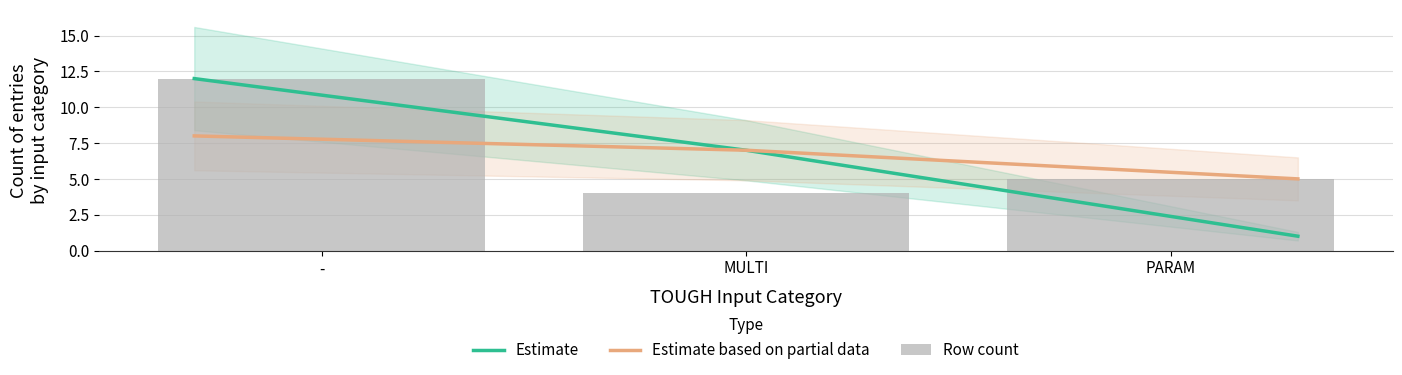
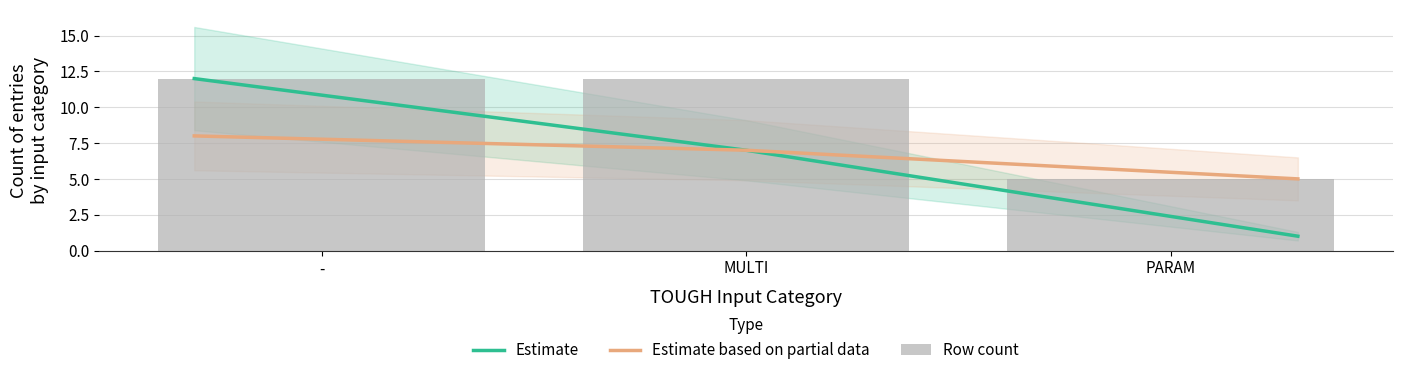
  {
    "Row count": {
      "-": 12,
-     "MULTI": 4,
+     "MULTI": 12,
      "PARAM": 5
    }
  }
